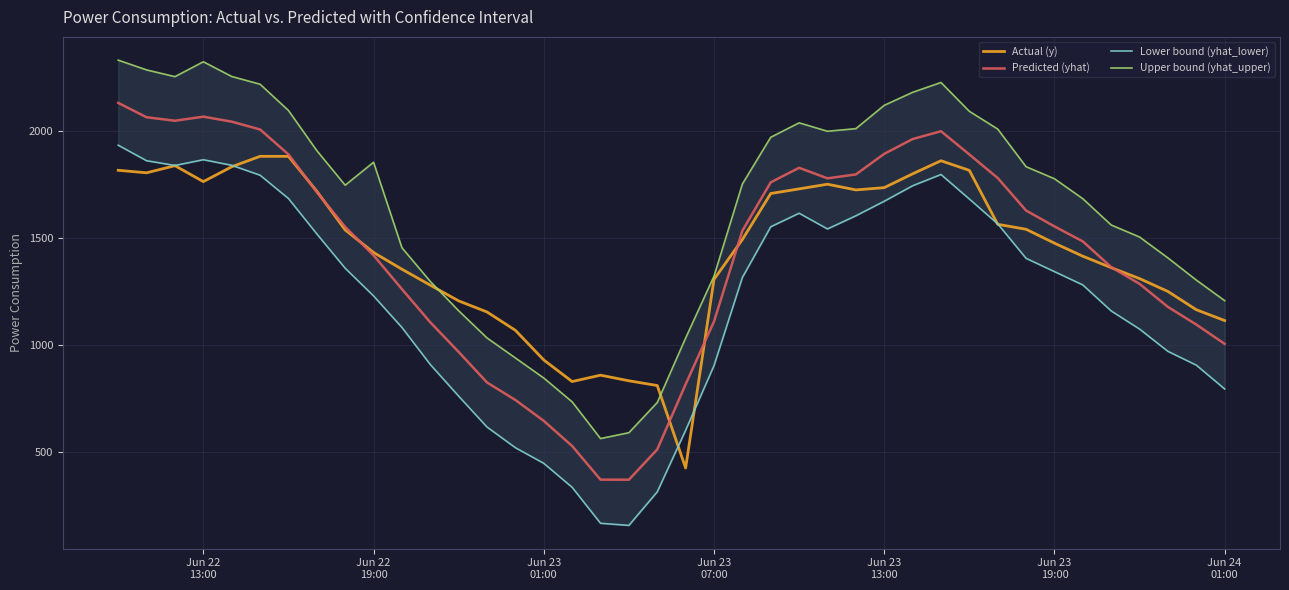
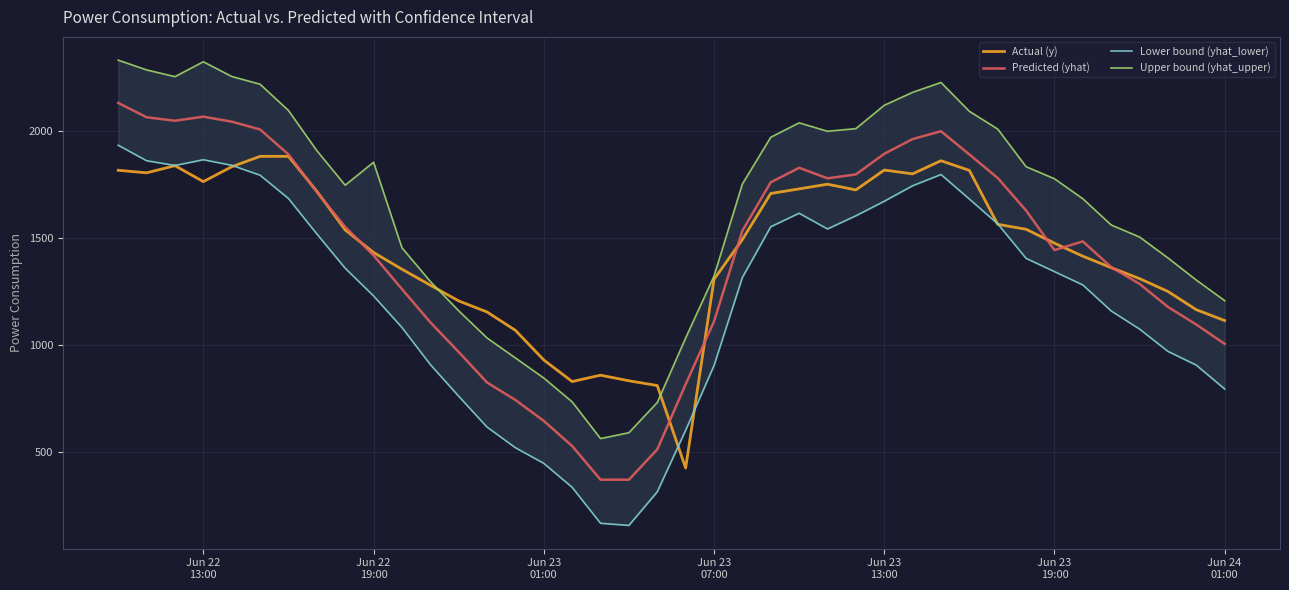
  {
    "Actual (y)": {
      "Jun 22 13:00": 1760,
      "Jun 22 19:00": 1430,
      "Jun 23 01:00": 930,
      "Jun 23 07:00": 1310,
-     "Jun 23 13:00": 1730,
+     "Jun 23 13:00": 1820,
      "Jun 23 19:00": 1470,
      "Jun 24 01:00": 1110
    },
    "Predicted (yhat)": {
      "Jun 22 13:00": 2060,
      "Jun 22 19:00": 1420,
      "Jun 23 01:00": 650,
      "Jun 23 07:00": 1110,
      "Jun 23 13:00": 1890,
-     "Jun 23 19:00": 1550,
+     "Jun 23 19:00": 1440,
      "Jun 24 01:00": 1000
    },
    "Lower bound (yhat_lower)": {
      "Jun 22 13:00": 1860,
      "Jun 22 19:00": 1230,
      "Jun 23 01:00": 450,
      "Jun 23 07:00": 900,
      "Jun 23 13:00": 1670,
      "Jun 23 19:00": 1340,
      "Jun 24 01:00": 790
    },
    "Upper bound (yhat_upper)": {
      "Jun 22 13:00": 2320,
      "Jun 22 19:00": 1850,
      "Jun 23 01:00": 850,
      "Jun 23 07:00": 1320,
      "Jun 23 13:00": 2120,
      "Jun 23 19:00": 1780,
      "Jun 24 01:00": 1210
    }
  }
